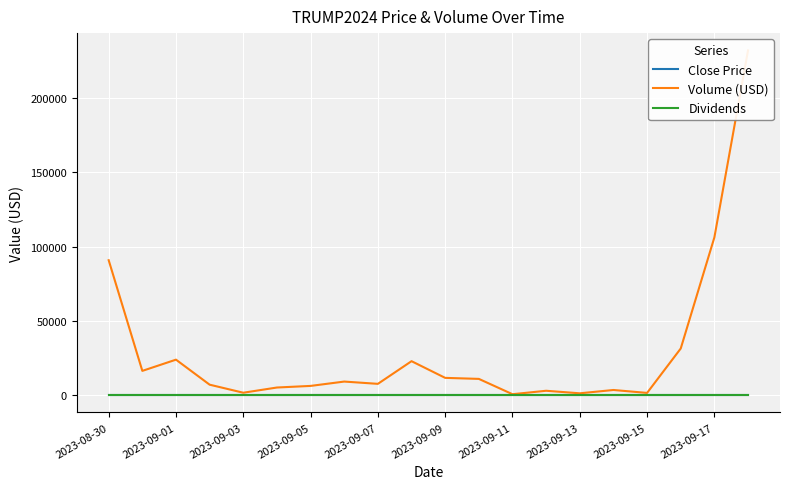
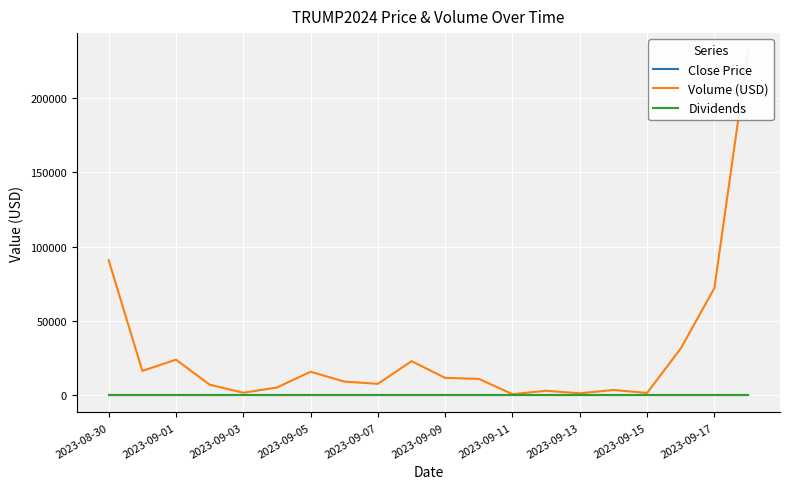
  {
    "Dividends": {
      "2023-08-30": 0,
      "2023-09-01": 0,
      "2023-09-05": 0,
      "2023-09-07": 0,
      "2023-09-09": 0,
      "2023-09-17": 0
    },
    "Volume (USD)": {
      "2023-08-30": 91000,
      "2023-09-01": 24000,
-     "2023-09-05": 6000,
+     "2023-09-05": 16000,
      "2023-09-07": 8000,
      "2023-09-09": 12000,
-     "2023-09-17": 106000
+     "2023-09-17": 72000
    }
  }
